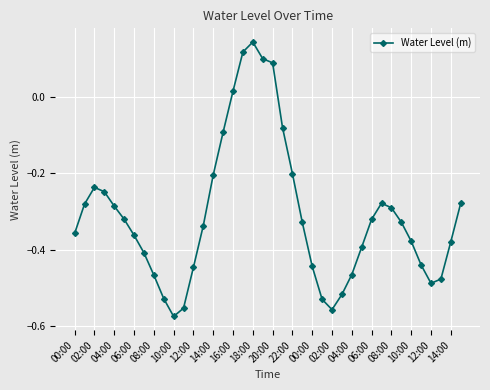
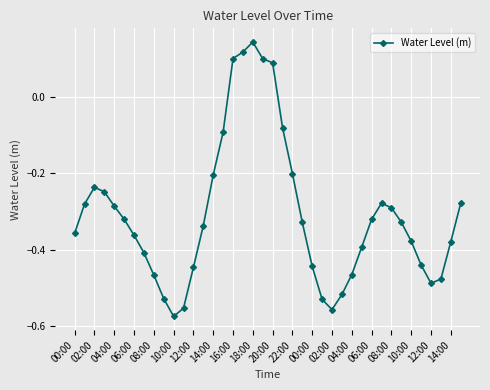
  {
-   "16:00": 0.02,
+   "16:00": 0.10,
    "18:00": 0.15,
    "20:00": 0.09,
    "22:00": -0.20
  }
